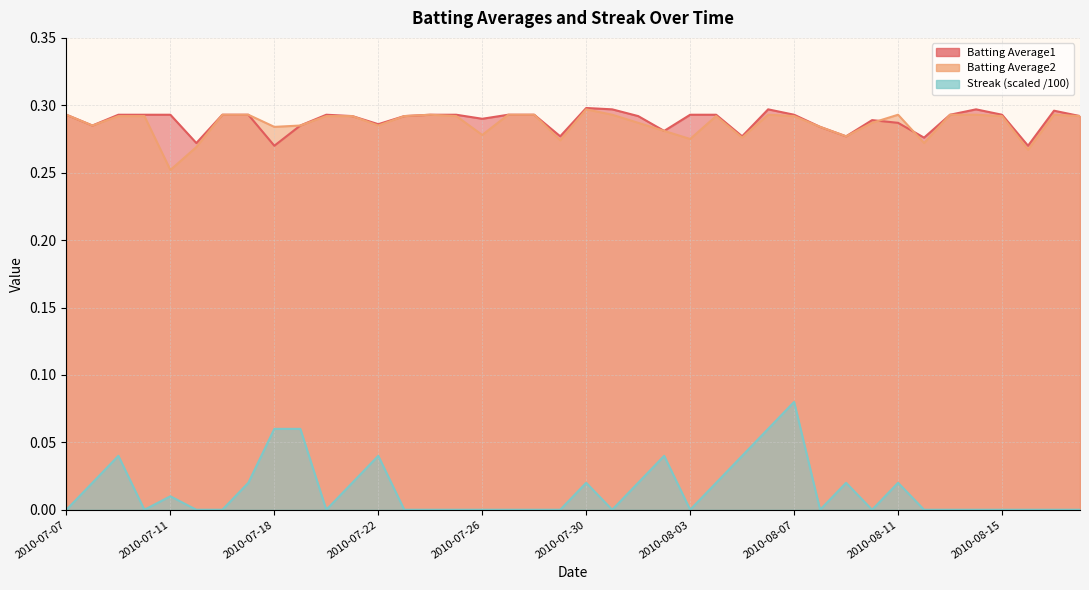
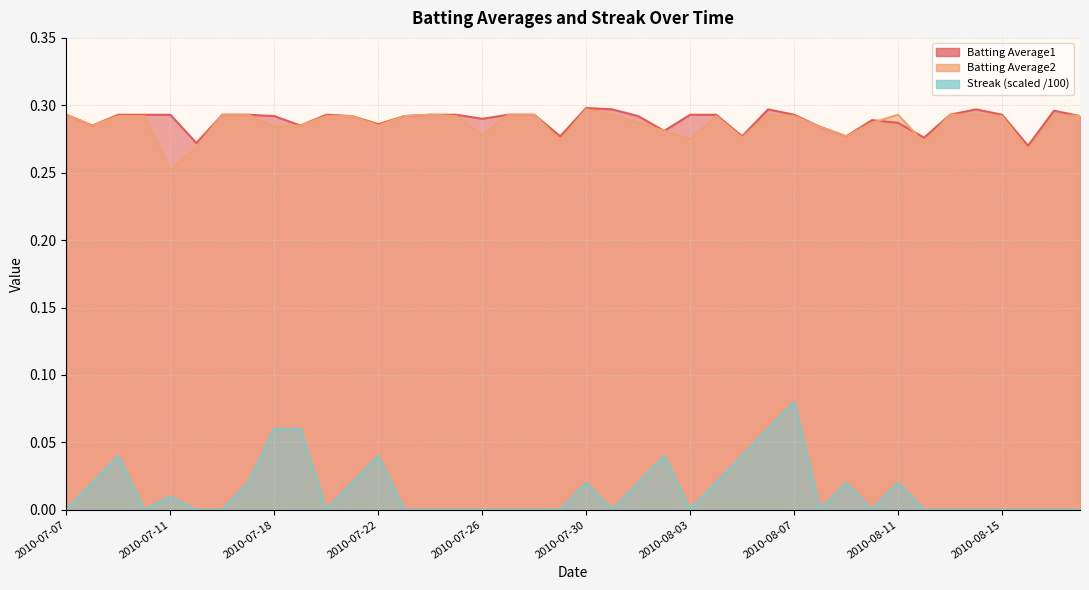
  {
    "Batting Average1": {
      "2010-07-11": 0.293,
-     "2010-07-18": 0.270,
+     "2010-07-18": 0.292,
      "2010-07-26": 0.290,
      "2010-08-03": 0.293,
      "2010-08-11": 0.287
    },
    "Batting Average2": {
      "2010-07-11": 0.252,
      "2010-07-18": 0.284,
      "2010-07-26": 0.278,
      "2010-08-03": 0.275,
      "2010-08-11": 0.293
    },
    "Streak (scaled /100)": {
      "2010-07-07": 0.000,
      "2010-07-11": 0.010,
      "2010-07-18": 0.060,
      "2010-07-22": 0.040,
      "2010-07-26": 0.000,
      "2010-07-30": 0.020,
      "2010-08-03": 0.000,
      "2010-08-07": 0.080,
      "2010-08-11": 0.020,
      "2010-08-15": 0.000
    }
  }
